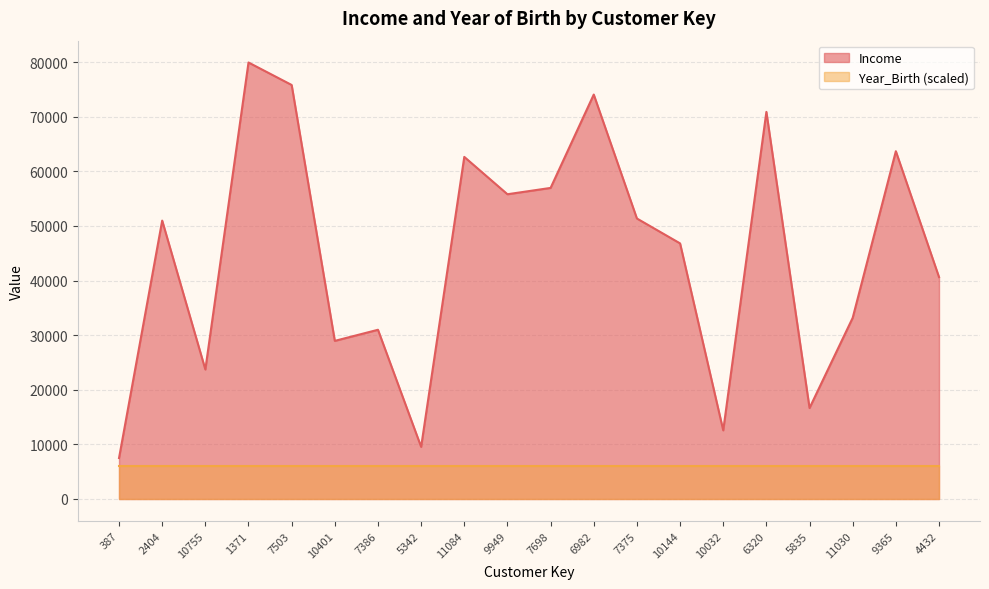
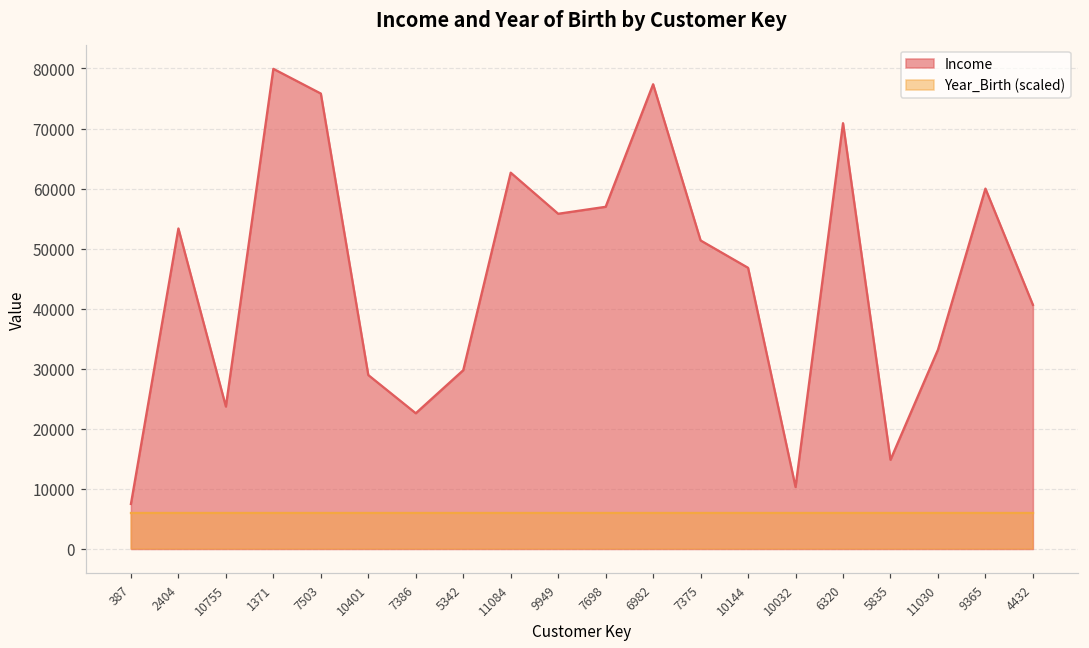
  {
    "Income": {
      "387": 8000,
-     "2404": 51000,
+     "2404": 53000,
      "10755": 24000,
      "1371": 80000,
      "7503": 76000,
      "10401": 29000,
-     "7386": 31000,
-     "5342": 10000,
+     "7386": 23000,
+     "5342": 30000,
      "11084": 63000,
      "9949": 56000,
      "7698": 57000,
-     "6982": 74000,
+     "6982": 77000,
      "7375": 51000,
      "10144": 47000,
-     "10032": 13000,
+     "10032": 10000,
      "6320": 71000,
-     "5835": 17000,
+     "5835": 15000,
      "11030": 33000,
-     "9365": 64000,
+     "9365": 60000,
      "4432": 41000
    },
    "Year_Birth (scaled)": {
      "387": 6000,
      "2404": 6000,
      "10755": 6000,
      "1371": 6000,
      "7503": 6000,
      "10401": 6000,
      "7386": 6000,
      "5342": 6000,
      "11084": 6000,
      "9949": 6000,
      "7698": 6000,
      "6982": 6000,
      "7375": 6000,
      "10144": 6000,
      "10032": 6000,
      "6320": 6000,
      "5835": 6000,
      "11030": 6000,
      "9365": 6000,
      "4432": 6000
    }
  }
